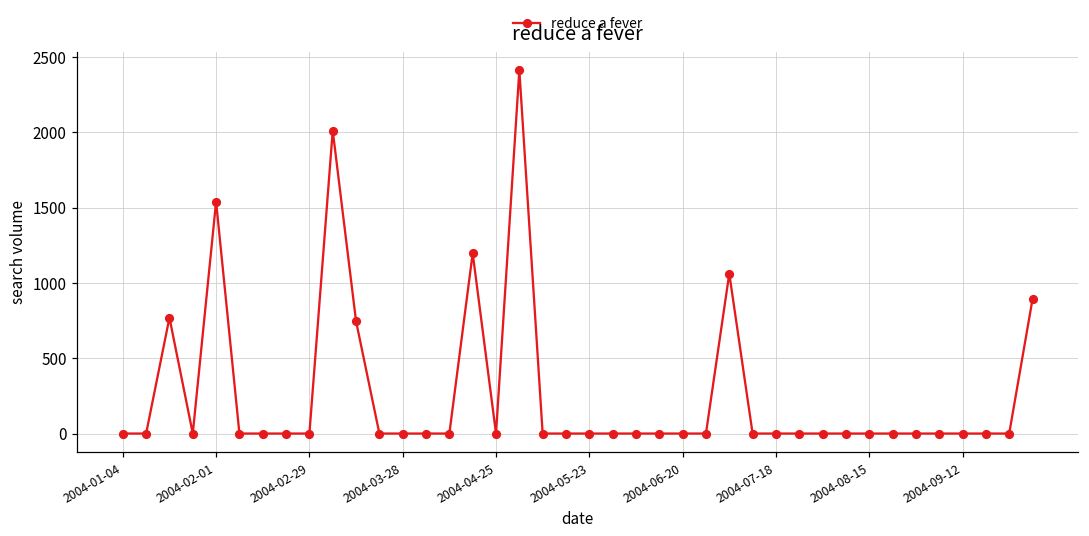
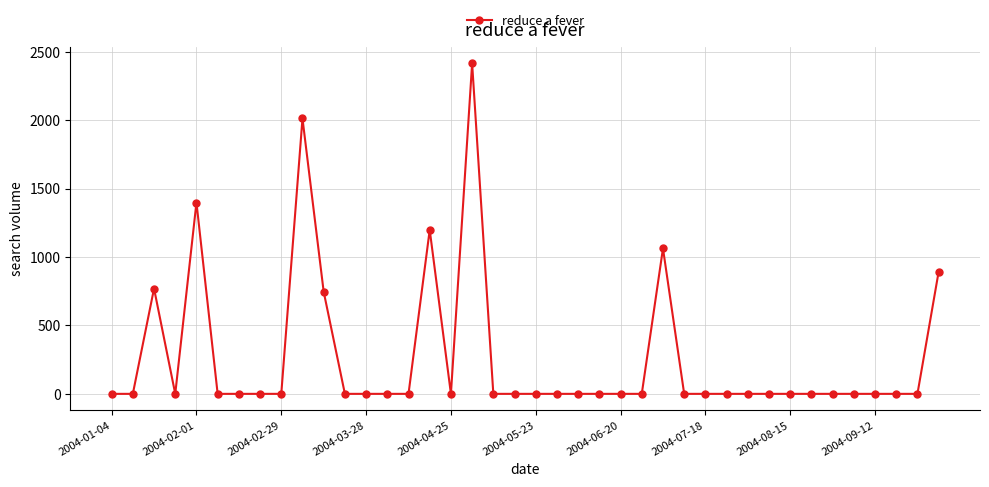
  {
    "2004-01-04": 0,
-   "2004-02-01": 1540,
+   "2004-02-01": 1400,
    "2004-02-29": 0,
    "2004-03-28": 0,
    "2004-04-25": 0,
    "2004-05-23": 0,
    "2004-06-20": 0,
    "2004-07-18": 0,
    "2004-08-15": 0,
    "2004-09-12": 0
  }
